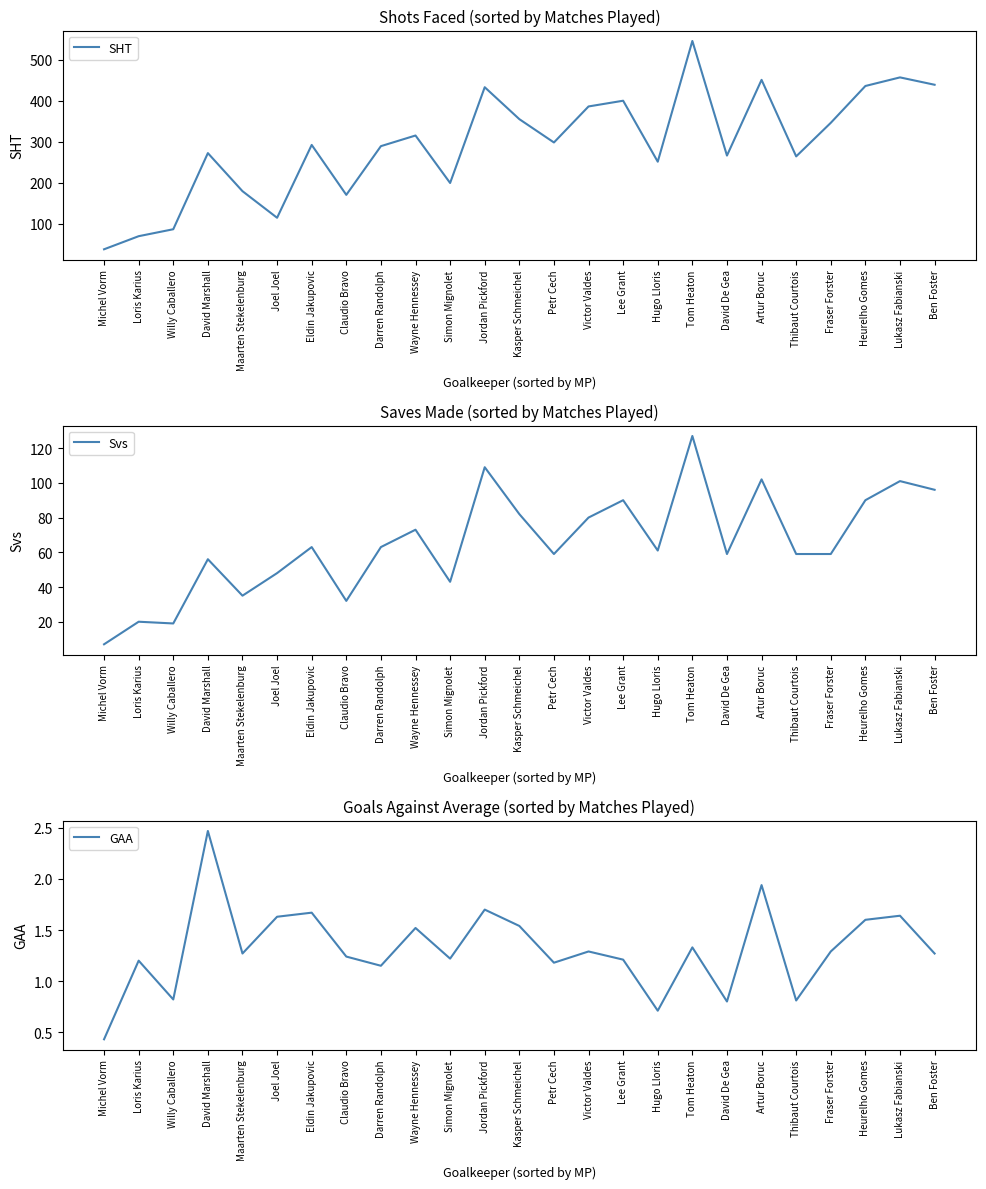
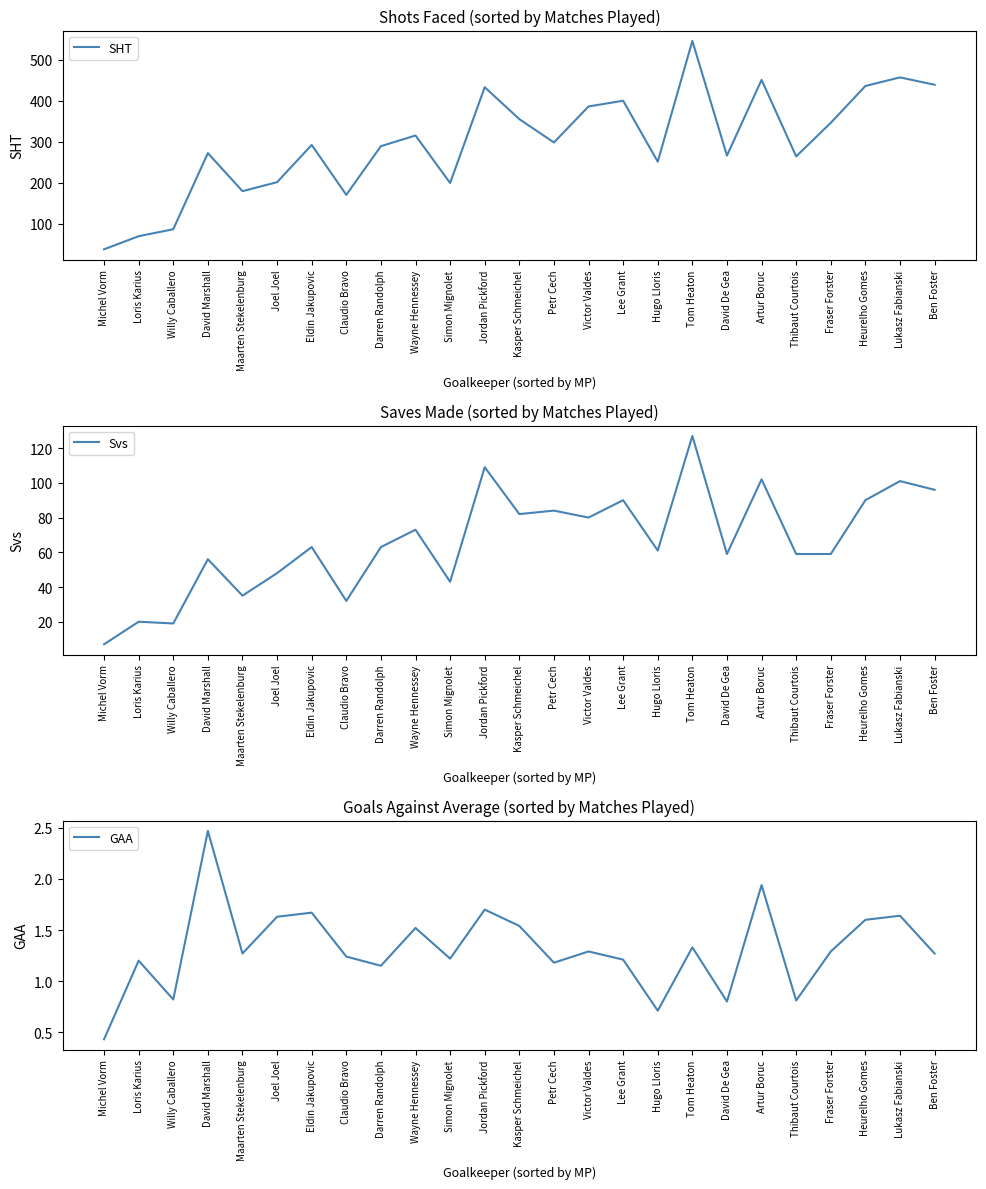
  {
    "Shots Faced (sorted by Matches Played)": {
      "Michel Vorm": 40,
      "Loris Karius": 70,
      "Willy Caballero": 90,
      "David Marshall": 270,
      "Maarten Stekelenburg": 180,
-     "Joel Joel": 110,
+     "Joel Joel": 200,
      "Eldin Jakupovic": 290,
      "Claudio Bravo": 170,
      "Darren Randolph": 290,
      "Wayne Hennessey": 320,
      "Simon Mignolet": 200,
      "Jordan Pickford": 430,
      "Kasper Schmeichel": 360,
      "Petr Cech": 300,
      "Victor Valdes": 390,
      "Lee Grant": 400,
      "Hugo Lloris": 250,
      "Tom Heaton": 550,
      "David De Gea": 270,
      "Artur Boruc": 450,
      "Thibaut Courtois": 260,
      "Fraser Forster": 350,
      "Heurelho Gomes": 440,
      "Lukasz Fabianski": 460,
      "Ben Foster": 440
    },
    "Saves Made (sorted by Matches Played)": {
      "Michel Vorm": 7,
      "Loris Karius": 20,
      "Willy Caballero": 19,
      "David Marshall": 56,
      "Maarten Stekelenburg": 35,
      "Joel Joel": 48,
      "Eldin Jakupovic": 63,
      "Claudio Bravo": 32,
      "Darren Randolph": 63,
      "Wayne Hennessey": 73,
      "Simon Mignolet": 43,
      "Jordan Pickford": 109,
      "Kasper Schmeichel": 82,
-     "Petr Cech": 59,
+     "Petr Cech": 84,
      "Victor Valdes": 80,
      "Lee Grant": 90,
      "Hugo Lloris": 61,
      "Tom Heaton": 127,
      "David De Gea": 59,
      "Artur Boruc": 102,
      "Thibaut Courtois": 59,
      "Fraser Forster": 59,
      "Heurelho Gomes": 90,
      "Lukasz Fabianski": 101,
      "Ben Foster": 96
    },
    "Goals Against Average (sorted by Matches Played)": {
      "Michel Vorm": 0.43,
      "Loris Karius": 1.20,
      "Willy Caballero": 0.82,
      "David Marshall": 2.47,
      "Maarten Stekelenburg": 1.27,
      "Joel Joel": 1.63,
      "Eldin Jakupovic": 1.67,
      "Claudio Bravo": 1.24,
      "Darren Randolph": 1.15,
      "Wayne Hennessey": 1.52,
      "Simon Mignolet": 1.22,
      "Jordan Pickford": 1.70,
      "Kasper Schmeichel": 1.54,
      "Petr Cech": 1.18,
      "Victor Valdes": 1.29,
      "Lee Grant": 1.21,
      "Hugo Lloris": 0.71,
      "Tom Heaton": 1.33,
      "David De Gea": 0.80,
      "Artur Boruc": 1.94,
      "Thibaut Courtois": 0.81,
      "Fraser Forster": 1.29,
      "Heurelho Gomes": 1.60,
      "Lukasz Fabianski": 1.64,
      "Ben Foster": 1.27
    }
  }
